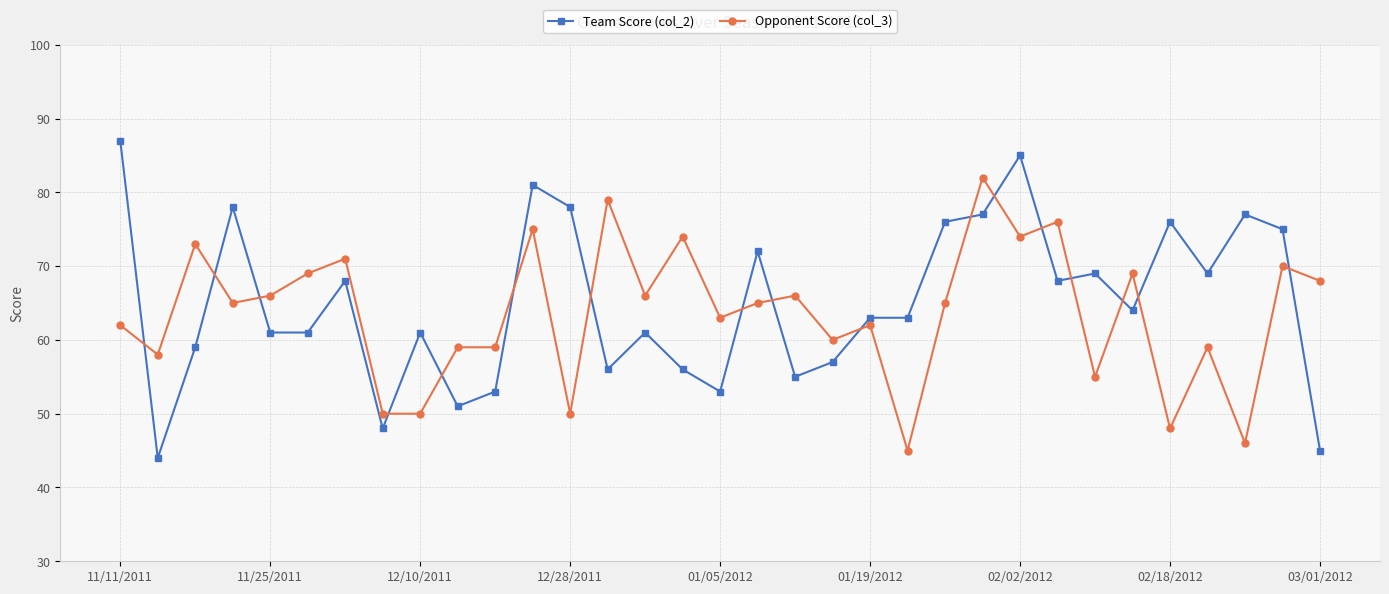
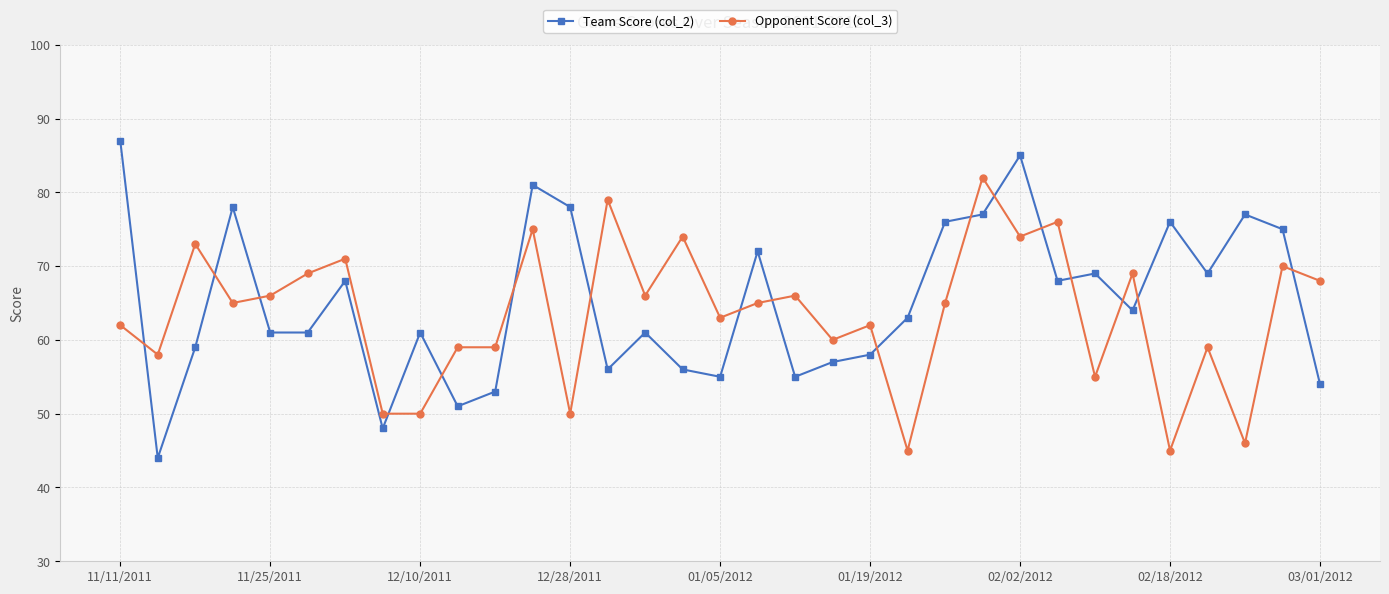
  {
    "Team Score (col_2)": {
      "11/11/2011": 87,
      "11/25/2011": 61,
      "12/10/2011": 61,
      "12/28/2011": 78,
-     "01/05/2012": 53,
-     "01/19/2012": 63,
+     "01/05/2012": 55,
+     "01/19/2012": 58,
      "02/02/2012": 85,
      "02/18/2012": 76,
-     "03/01/2012": 45
+     "03/01/2012": 54
    },
    "Opponent Score (col_3)": {
      "11/11/2011": 62,
      "11/25/2011": 66,
      "12/10/2011": 50,
      "12/28/2011": 50,
      "01/05/2012": 63,
      "01/19/2012": 62,
      "02/02/2012": 74,
-     "02/18/2012": 48,
+     "02/18/2012": 45,
      "03/01/2012": 68
    }
  }
